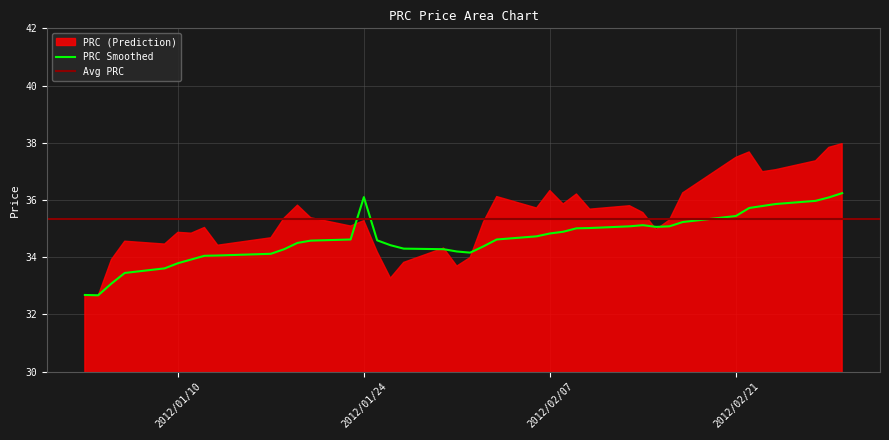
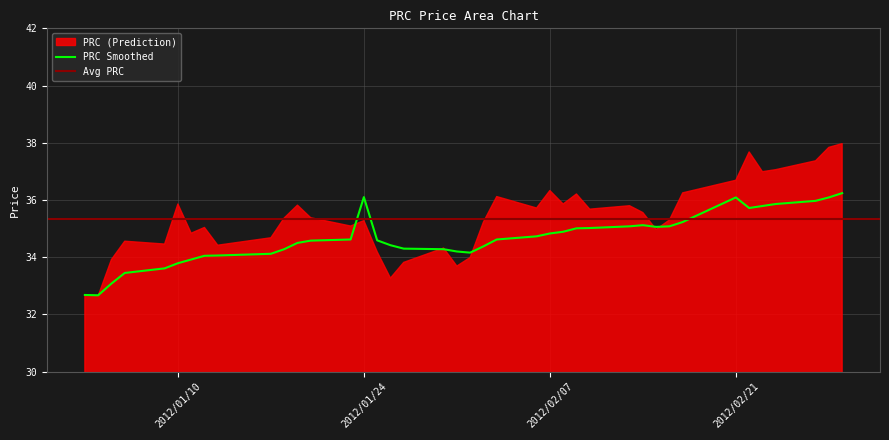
  {
    "PRC (Prediction)": {
-     "2012/01/10": 34.9,
+     "2012/01/10": 35.9,
      "2012/01/24": 35.3,
      "2012/02/07": 36.3,
-     "2012/02/21": 37.5
+     "2012/02/21": 36.7
    },
    "PRC Smoothed": {
      "2012/01/10": 33.8,
      "2012/01/24": 36.1,
      "2012/02/07": 34.8,
-     "2012/02/21": 35.4
+     "2012/02/21": 36.1
    }
  }
